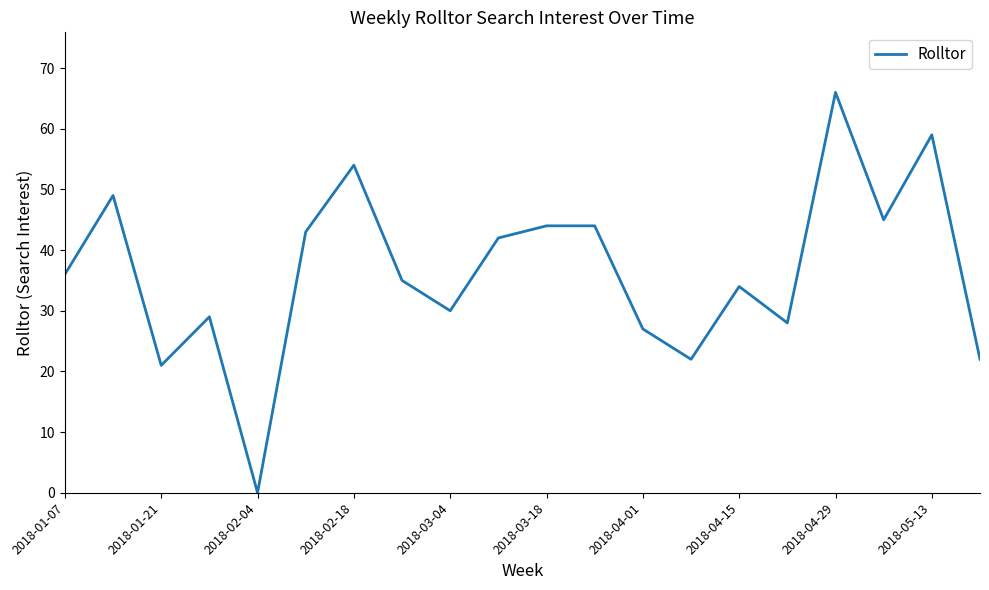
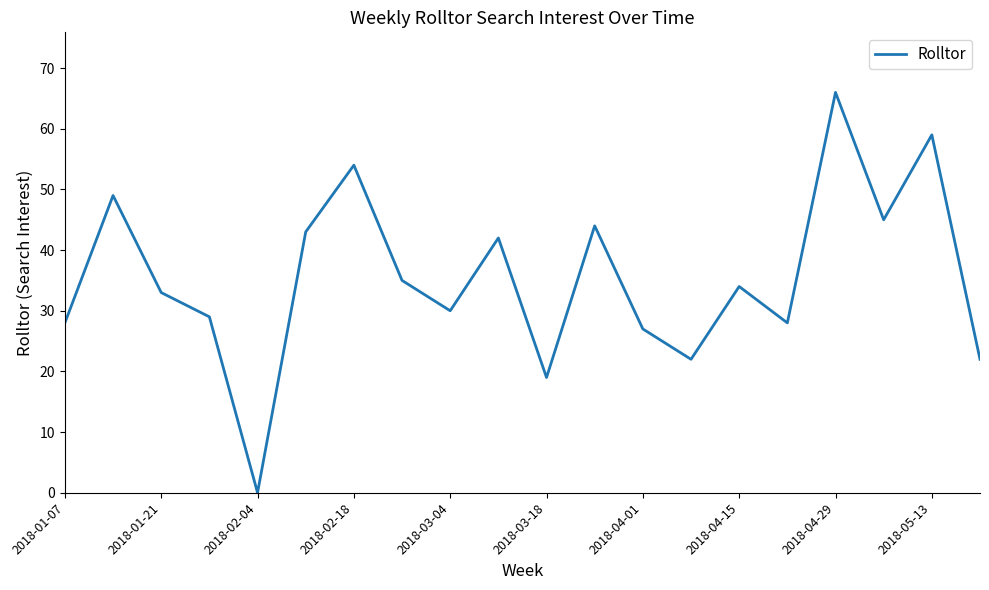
  {
-   "2018-01-07": 36,
-   "2018-01-21": 21,
+   "2018-01-07": 28,
+   "2018-01-21": 33,
    "2018-02-04": 0,
    "2018-02-18": 54,
    "2018-03-04": 30,
-   "2018-03-18": 44,
+   "2018-03-18": 19,
    "2018-04-01": 27,
    "2018-04-15": 34,
    "2018-04-29": 66,
    "2018-05-13": 59
  }
